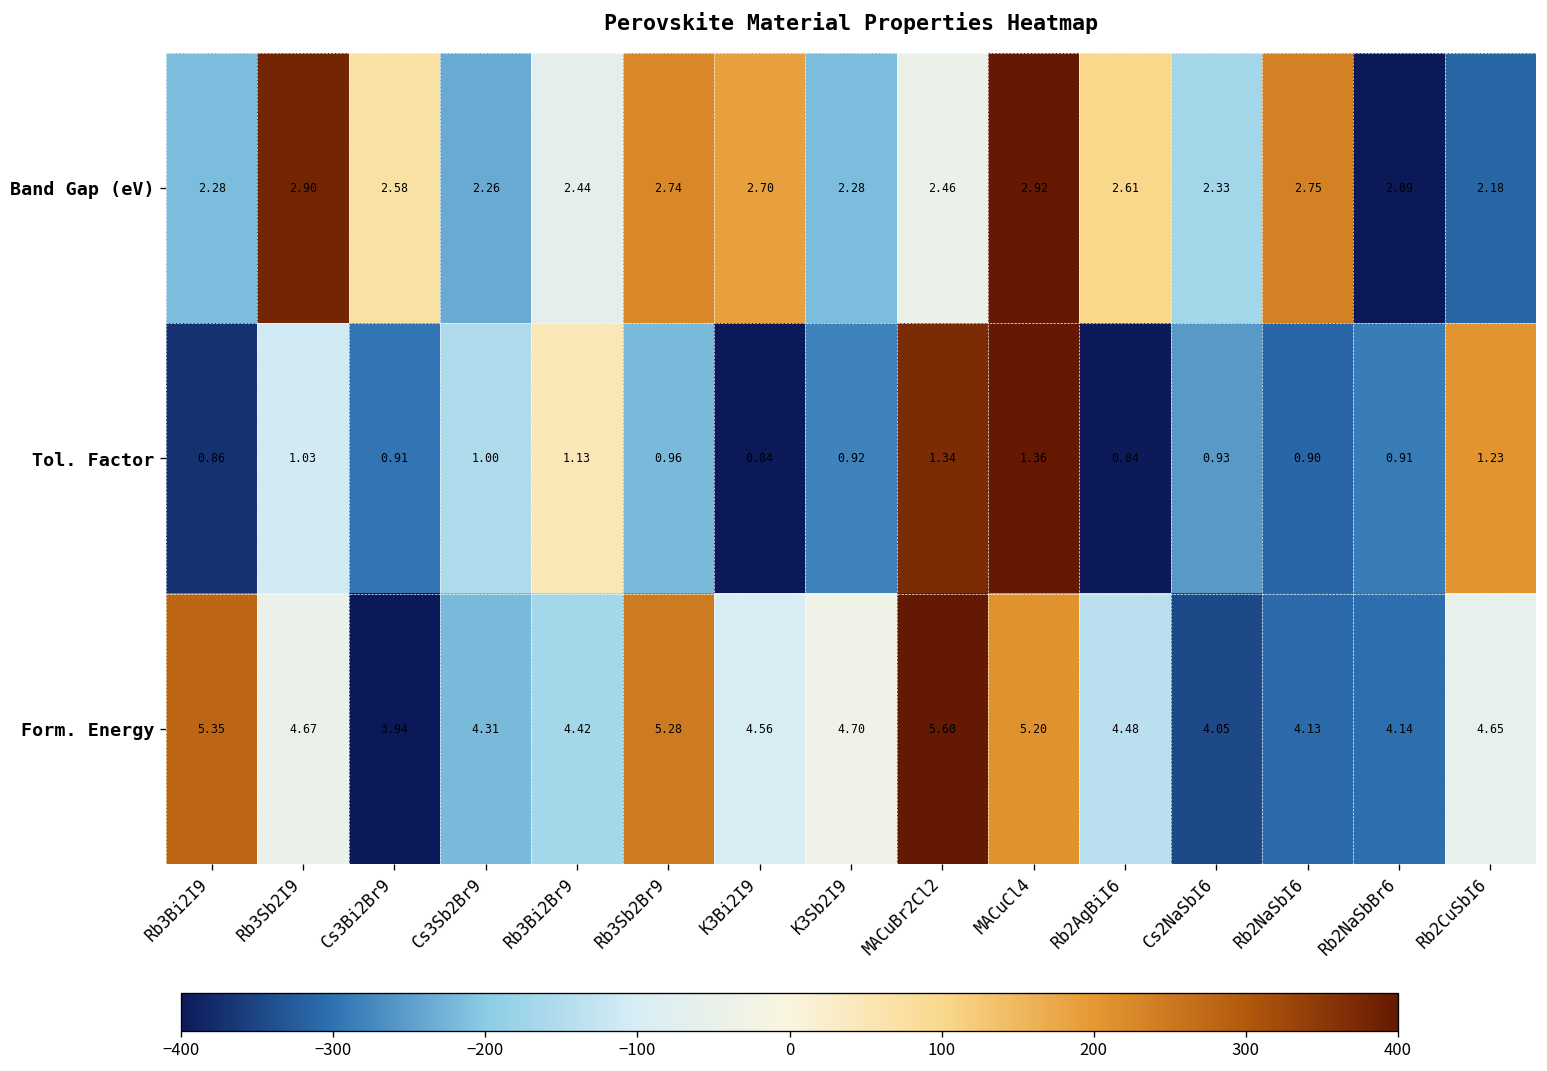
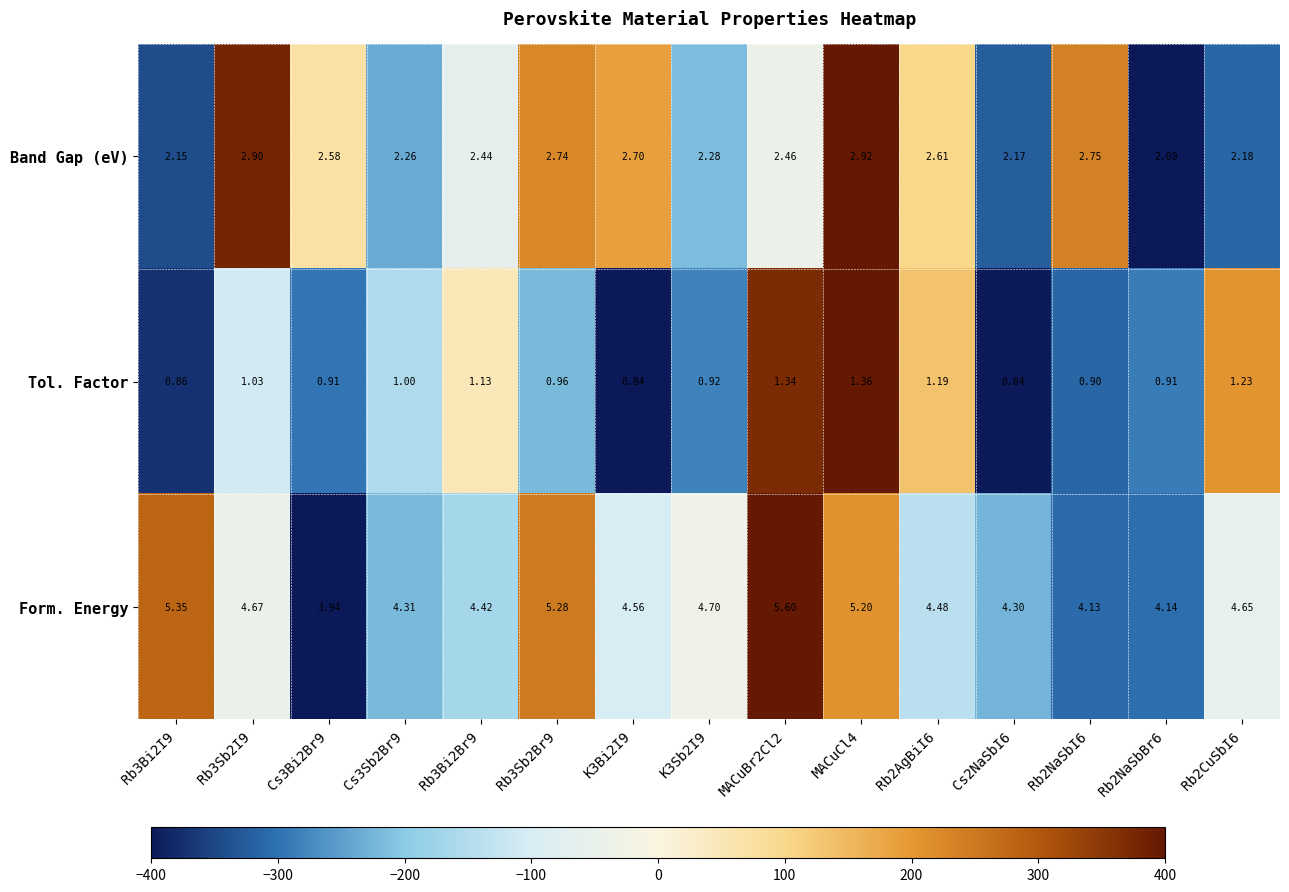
  {
    "Band Gap (eV)": {
-     "Rb3Bi2I9": 2.28,
+     "Rb3Bi2I9": 2.15,
      "Rb3Sb2I9": 2.90,
      "Cs3Bi2Br9": 2.58,
      "Cs3Sb2Br9": 2.26,
      "Rb3Bi2Br9": 2.44,
      "Rb3Sb2Br9": 2.74,
      "K3Bi2I9": 2.70,
      "K3Sb2I9": 2.28,
      "MACuBr2Cl2": 2.46,
      "MACuCl4": 2.92,
      "Rb2AgBiI6": 2.61,
-     "Cs2NaSbI6": 2.33,
+     "Cs2NaSbI6": 2.17,
      "Rb2NaSbI6": 2.75,
      "Rb2NaSbBr6": 2.09,
      "Rb2CuSbI6": 2.18
    },
    "Tol. Factor": {
      "Rb3Bi2I9": 0.86,
      "Rb3Sb2I9": 1.03,
      "Cs3Bi2Br9": 0.91,
      "Cs3Sb2Br9": 1.00,
      "Rb3Bi2Br9": 1.13,
      "Rb3Sb2Br9": 0.96,
      "K3Bi2I9": 0.84,
      "K3Sb2I9": 0.92,
      "MACuBr2Cl2": 1.34,
      "MACuCl4": 1.36,
-     "Rb2AgBiI6": 0.84,
-     "Cs2NaSbI6": 0.93,
+     "Rb2AgBiI6": 1.19,
+     "Cs2NaSbI6": 0.84,
      "Rb2NaSbI6": 0.90,
      "Rb2NaSbBr6": 0.91,
      "Rb2CuSbI6": 1.23
    },
    "Form. Energy": {
      "Rb3Bi2I9": 5.35,
      "Rb3Sb2I9": 4.67,
      "Cs3Bi2Br9": 3.94,
      "Cs3Sb2Br9": 4.31,
      "Rb3Bi2Br9": 4.42,
      "Rb3Sb2Br9": 5.28,
      "K3Bi2I9": 4.56,
      "K3Sb2I9": 4.70,
      "MACuBr2Cl2": 5.60,
      "MACuCl4": 5.20,
      "Rb2AgBiI6": 4.48,
-     "Cs2NaSbI6": 4.05,
+     "Cs2NaSbI6": 4.30,
      "Rb2NaSbI6": 4.13,
      "Rb2NaSbBr6": 4.14,
      "Rb2CuSbI6": 4.65
    }
  }
